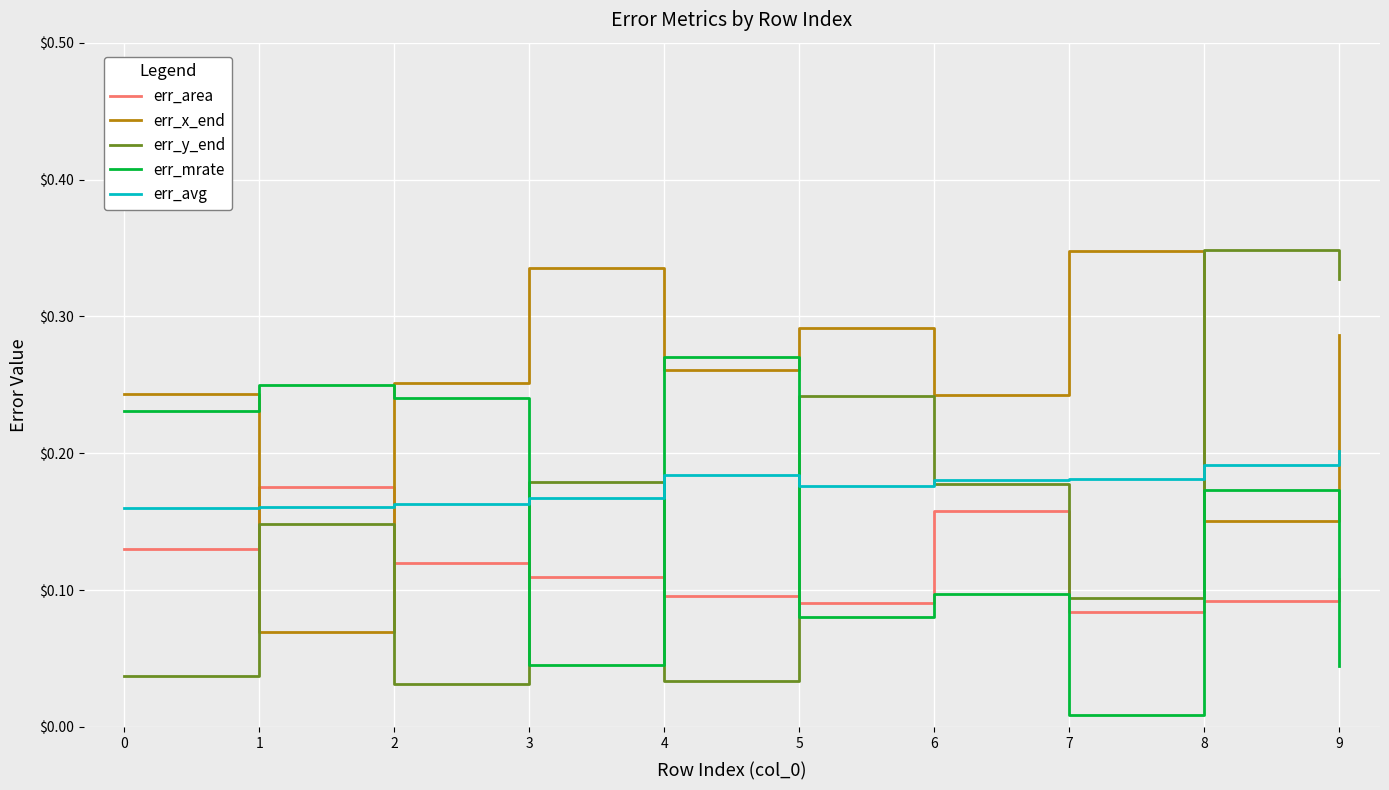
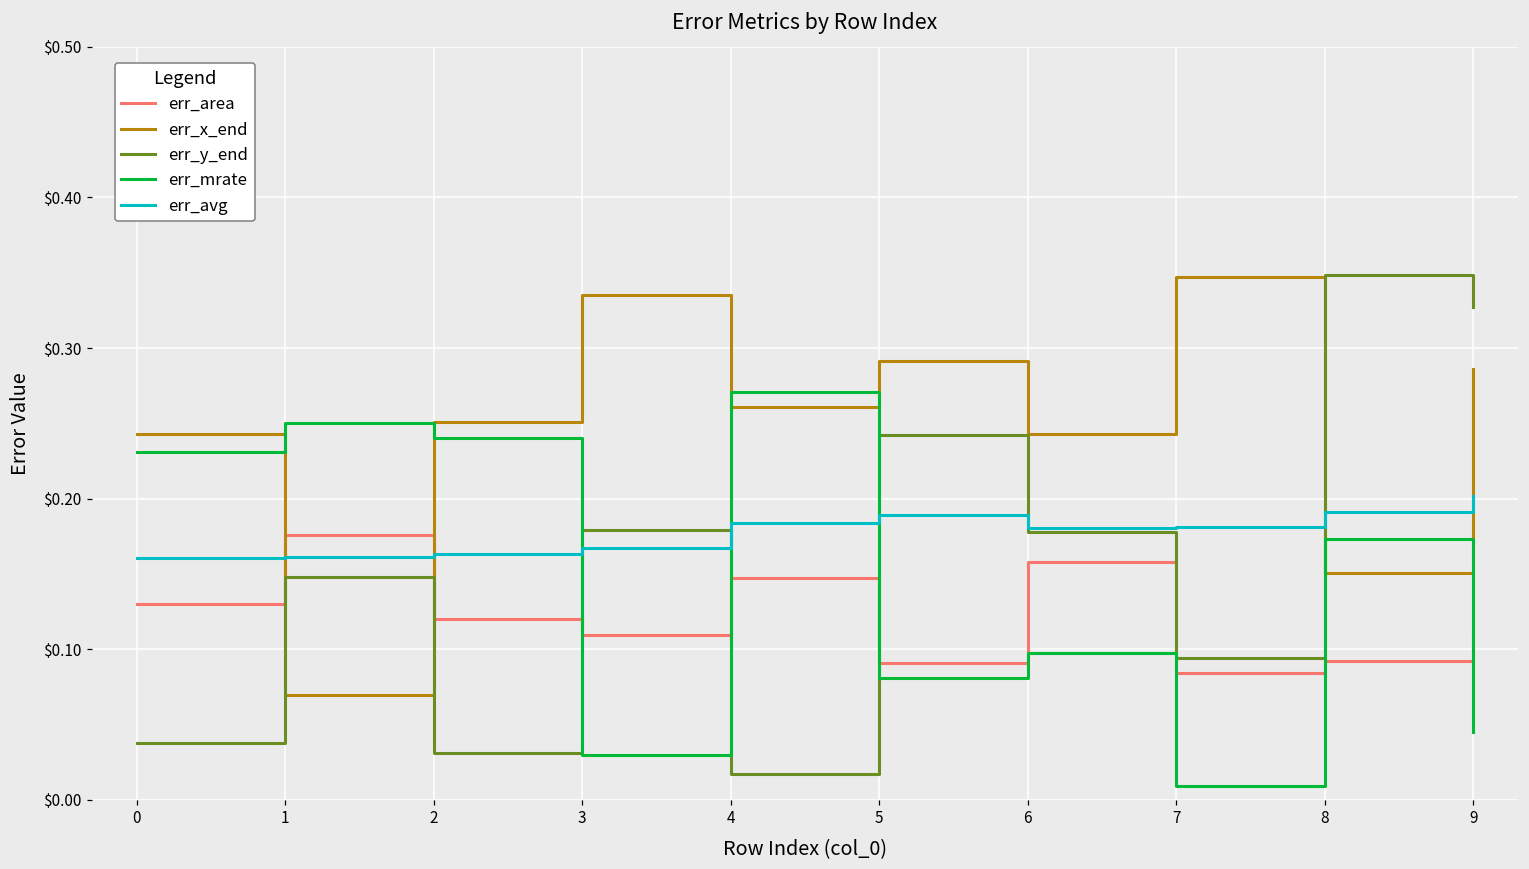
  {
    "err_area": {
      "0": "$0.130",
      "1": "$0.176",
      "2": "$0.120",
      "3": "$0.110",
-     "4": "$0.096",
+     "4": "$0.147",
      "5": "$0.091",
      "6": "$0.158",
      "7": "$0.084",
      "8": "$0.092",
      "9": "$0.108"
    },
    "err_x_end": {
      "0": "$0.243",
      "1": "$0.070",
      "2": "$0.251",
      "3": "$0.335",
      "4": "$0.261",
      "5": "$0.291",
      "6": "$0.243",
      "7": "$0.347",
      "8": "$0.150",
      "9": "$0.286"
    },
    "err_y_end": {
      "0": "$0.038",
      "1": "$0.148",
      "2": "$0.031",
      "3": "$0.179",
-     "4": "$0.033",
+     "4": "$0.017",
      "5": "$0.242",
      "6": "$0.178",
      "7": "$0.094",
      "8": "$0.348",
      "9": "$0.327"
    },
    "err_mrate": {
      "0": "$0.231",
      "1": "$0.250",
      "2": "$0.240",
-     "3": "$0.045",
+     "3": "$0.030",
      "4": "$0.271",
      "5": "$0.081",
      "6": "$0.097",
      "7": "$0.009",
      "8": "$0.173",
      "9": "$0.045"
    },
    "err_avg": {
      "0": "$0.160",
      "1": "$0.161",
      "2": "$0.163",
      "3": "$0.167",
      "4": "$0.184",
-     "5": "$0.176",
+     "5": "$0.189",
      "6": "$0.180",
      "7": "$0.181",
      "8": "$0.191",
      "9": "$0.202"
    }
  }
